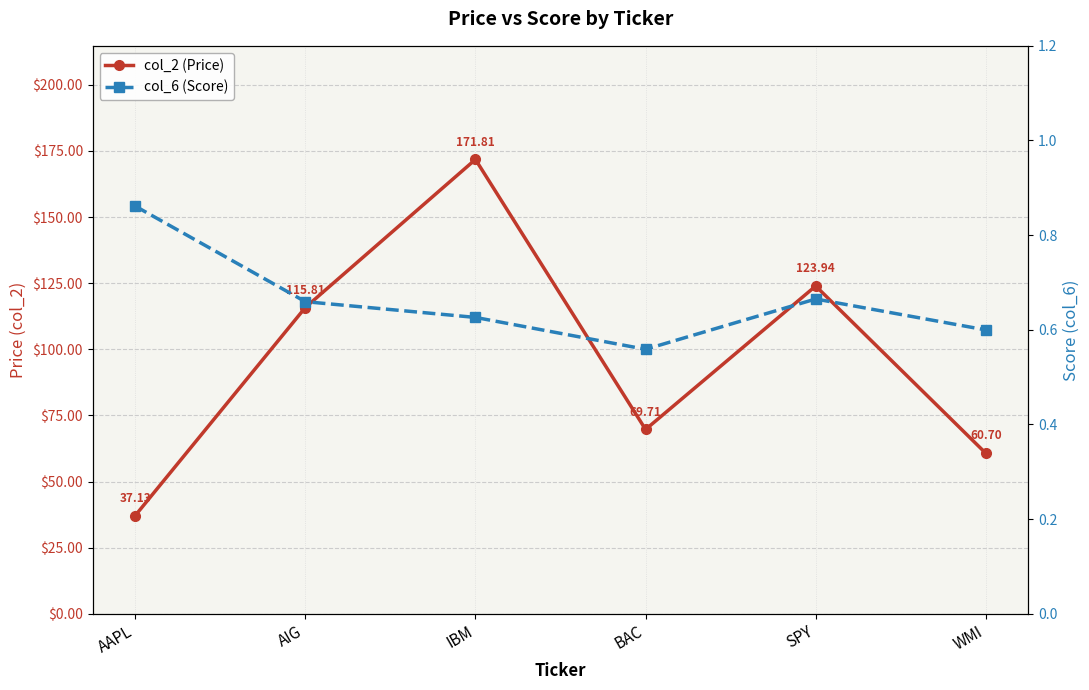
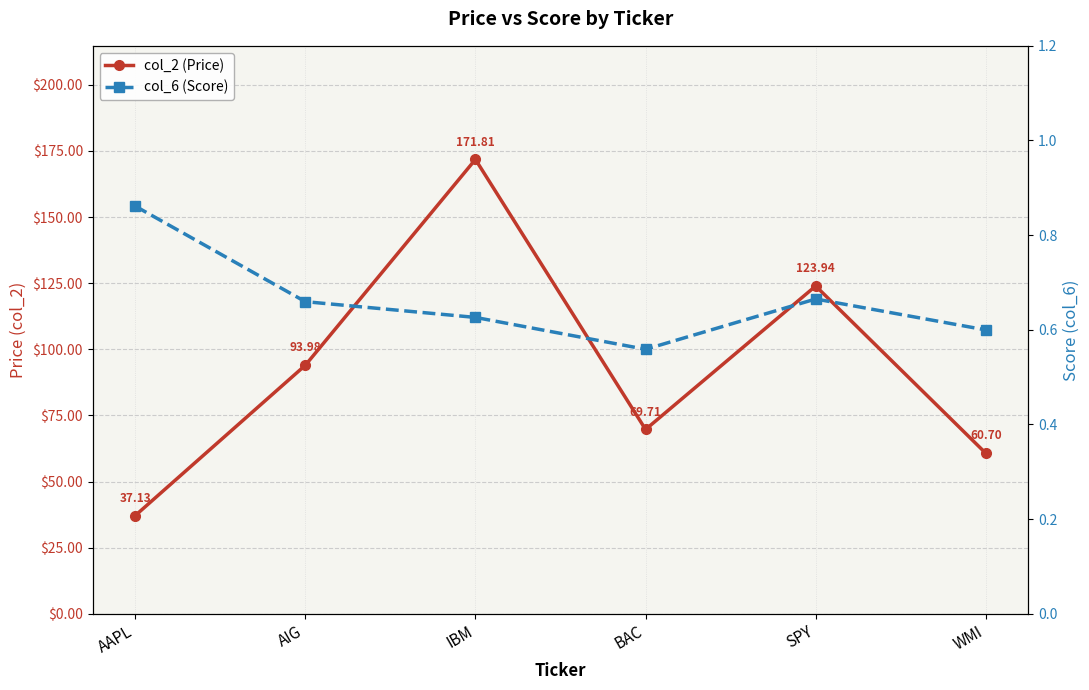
  {
    "col_2 (Price)": {
      "AAPL": 37.13,
-     "AIG": 115.81,
+     "AIG": 93.98,
      "IBM": 171.81,
      "BAC": 69.71,
      "SPY": 123.94,
      "WMI": 60.70
    }
  }
